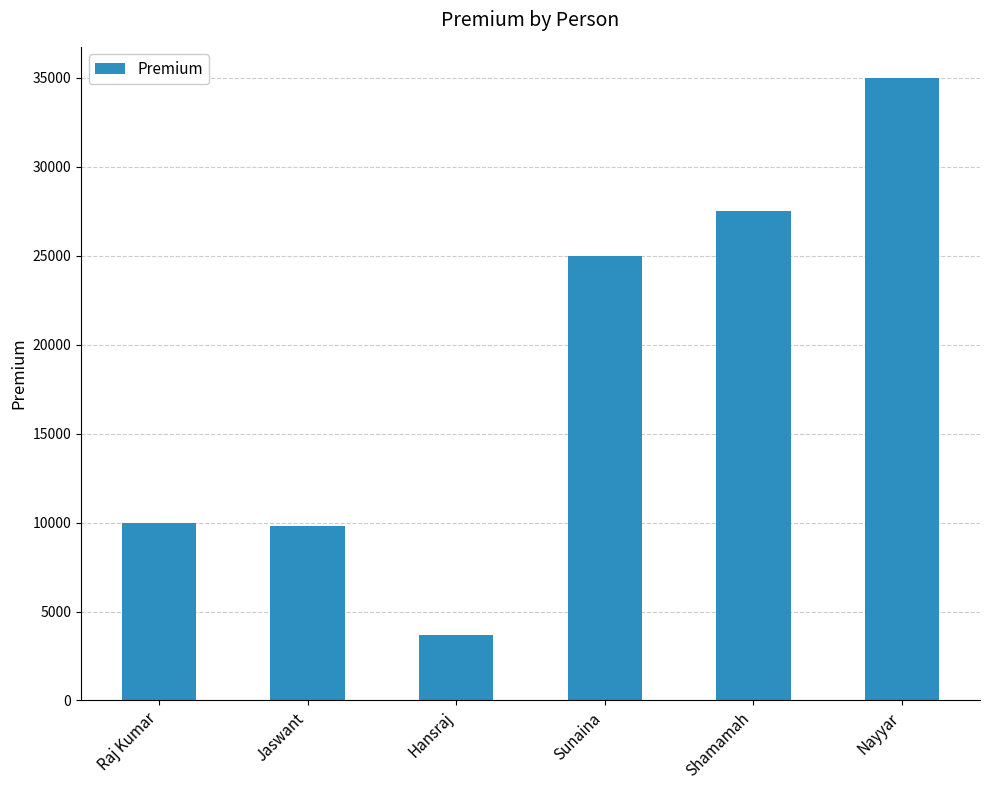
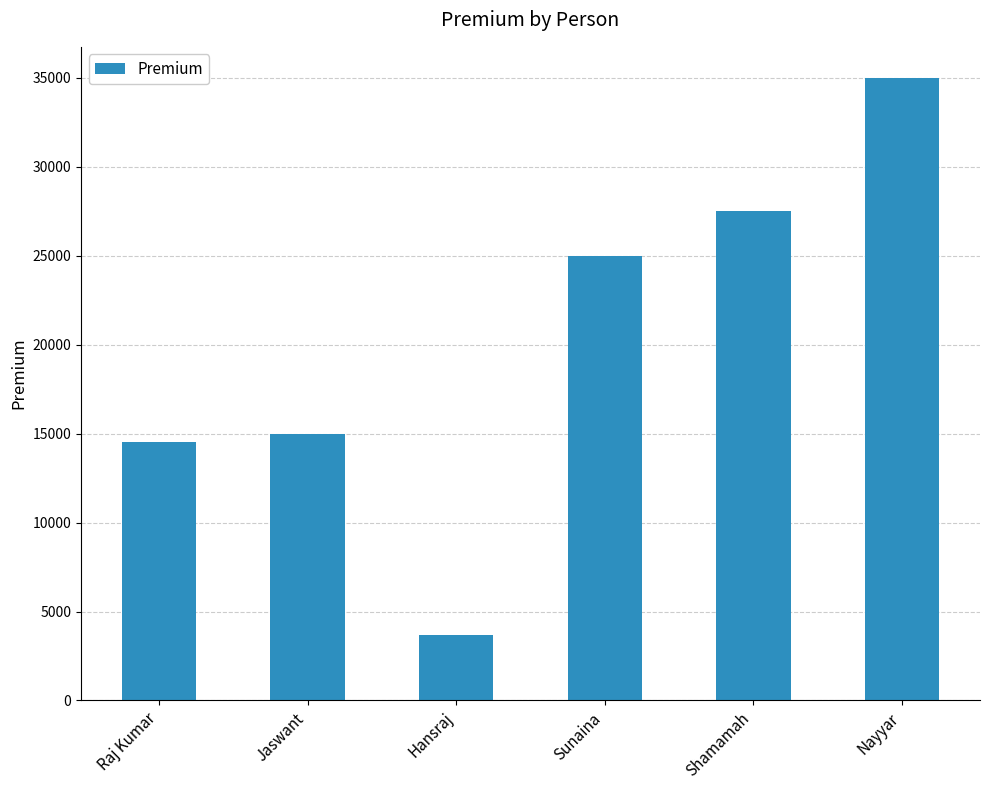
  {
-   "Raj Kumar": 10000,
-   "Jaswant": 9800,
+   "Raj Kumar": 14500,
+   "Jaswant": 15000,
    "Hansraj": 3700,
    "Sunaina": 25000,
    "Shamamah": 27500,
    "Nayyar": 35000
  }
